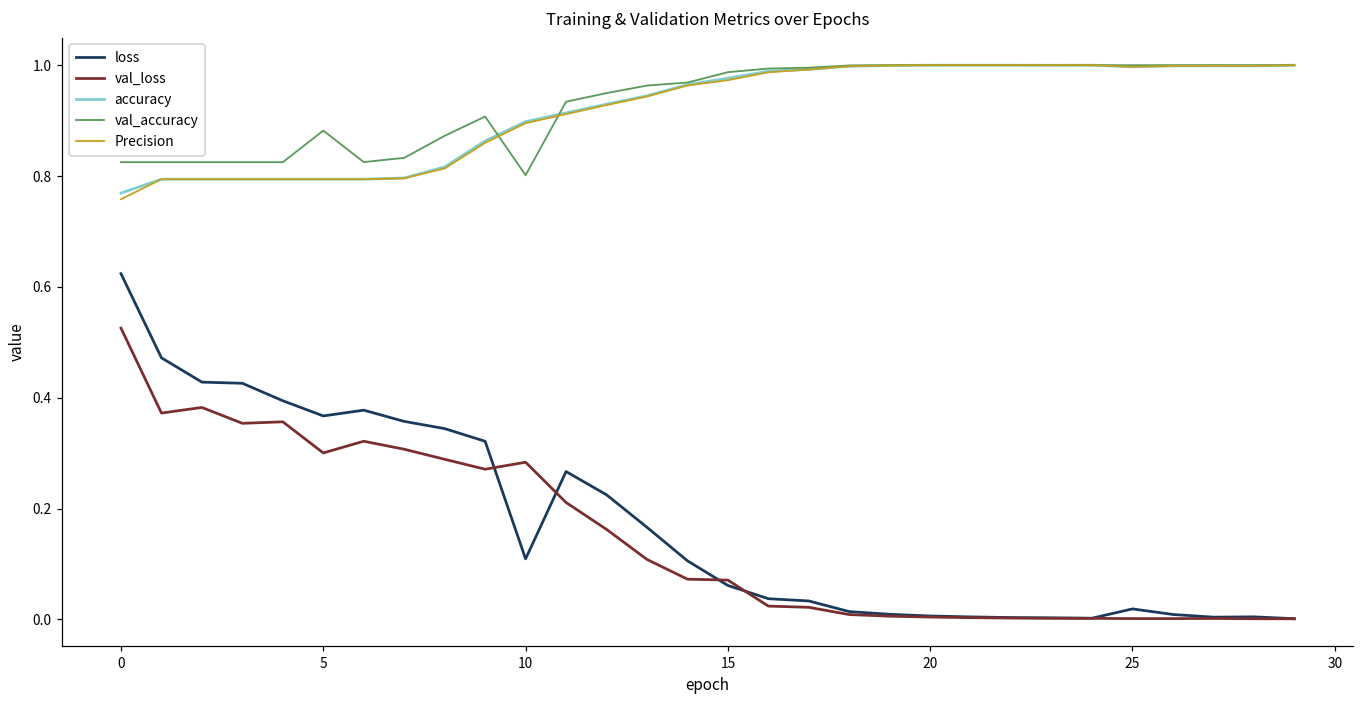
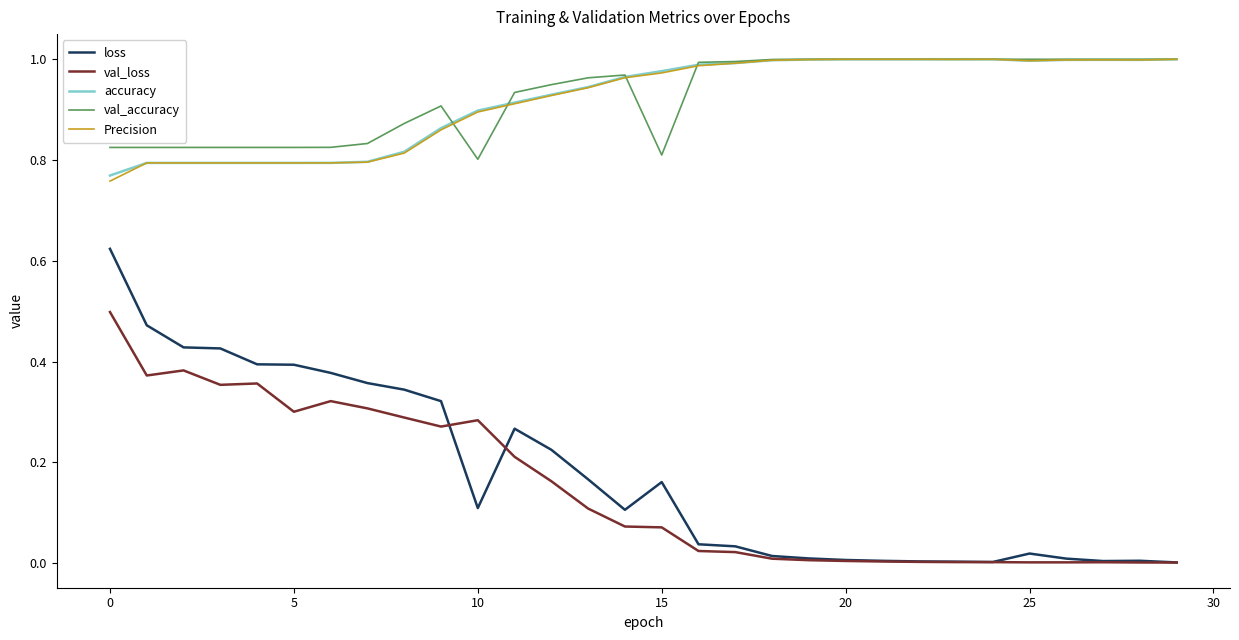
  {
    "loss": {
      "0": 0.62,
-     "5": 0.37,
+     "5": 0.39,
      "10": 0.11,
-     "15": 0.06,
+     "15": 0.16,
      "25": 0.02
    },
    "val_loss": {
-     "0": 0.53,
+     "0": 0.50,
      "5": 0.30,
      "10": 0.28,
      "15": 0.07,
      "25": 0.00
    },
    "accuracy": {
      "0": 0.77
    },
    "val_accuracy": {
      "0": 0.83,
-     "5": 0.88,
+     "5": 0.83,
      "10": 0.80,
-     "15": 0.99
+     "15": 0.81
    },
    "Precision": {
      "0": 0.76
    }
  }
